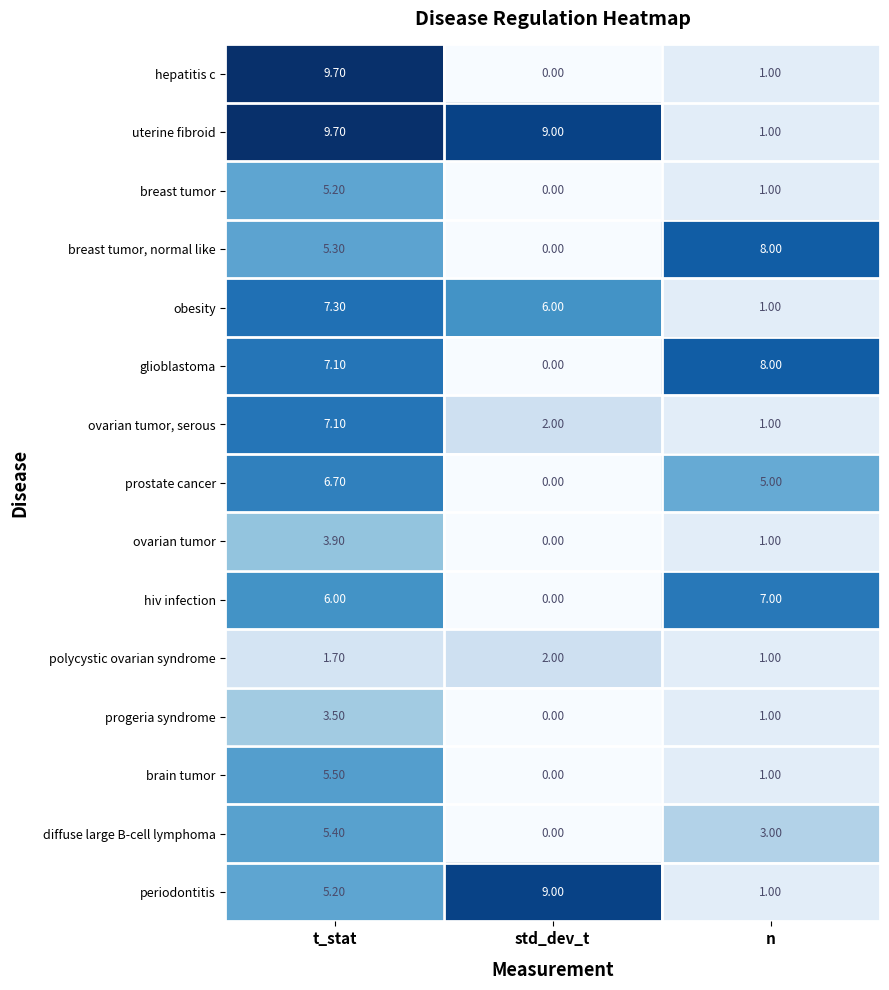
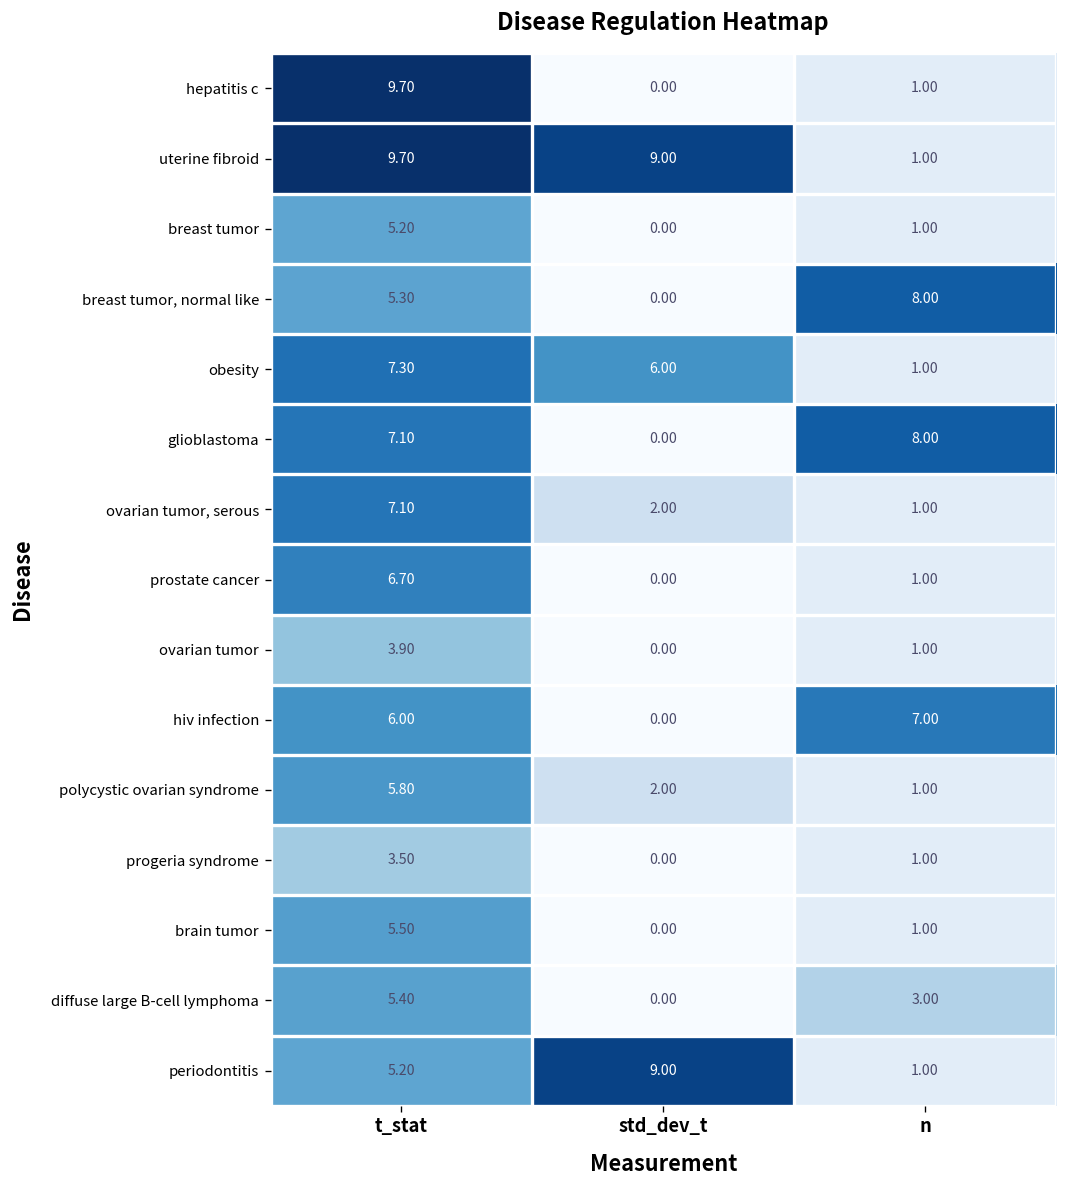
  {
    "hepatitis c": {
      "t_stat": 9.70,
      "std_dev_t": 0.00,
      "n": 1.00
    },
    "uterine fibroid": {
      "t_stat": 9.70,
      "std_dev_t": 9.00,
      "n": 1.00
    },
    "breast tumor": {
      "t_stat": 5.20,
      "std_dev_t": 0.00,
      "n": 1.00
    },
    "breast tumor, normal like": {
      "t_stat": 5.30,
      "std_dev_t": 0.00,
      "n": 8.00
    },
    "obesity": {
      "t_stat": 7.30,
      "std_dev_t": 6.00,
      "n": 1.00
    },
    "glioblastoma": {
      "t_stat": 7.10,
      "std_dev_t": 0.00,
      "n": 8.00
    },
    "ovarian tumor, serous": {
      "t_stat": 7.10,
      "std_dev_t": 2.00,
      "n": 1.00
    },
    "prostate cancer": {
      "t_stat": 6.70,
      "std_dev_t": 0.00,
-     "n": 5.00
+     "n": 1.00
    },
    "ovarian tumor": {
      "t_stat": 3.90,
      "std_dev_t": 0.00,
      "n": 1.00
    },
    "hiv infection": {
      "t_stat": 6.00,
      "std_dev_t": 0.00,
      "n": 7.00
    },
    "polycystic ovarian syndrome": {
-     "t_stat": 1.70,
+     "t_stat": 5.80,
      "std_dev_t": 2.00,
      "n": 1.00
    },
    "progeria syndrome": {
      "t_stat": 3.50,
      "std_dev_t": 0.00,
      "n": 1.00
    },
    "brain tumor": {
      "t_stat": 5.50,
      "std_dev_t": 0.00,
      "n": 1.00
    },
    "diffuse large B-cell lymphoma": {
      "t_stat": 5.40,
      "std_dev_t": 0.00,
      "n": 3.00
    },
    "periodontitis": {
      "t_stat": 5.20,
      "std_dev_t": 9.00,
      "n": 1.00
    }
  }
